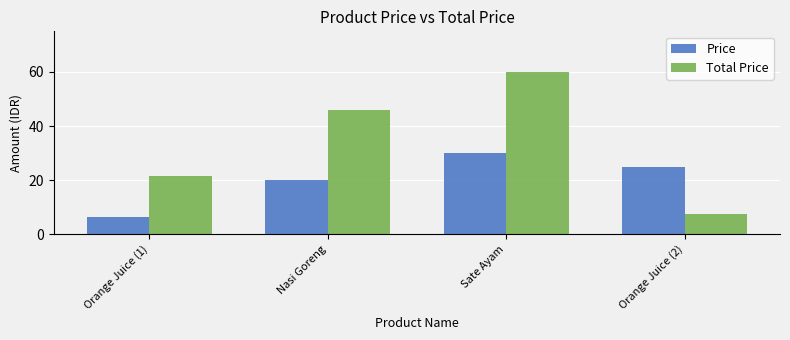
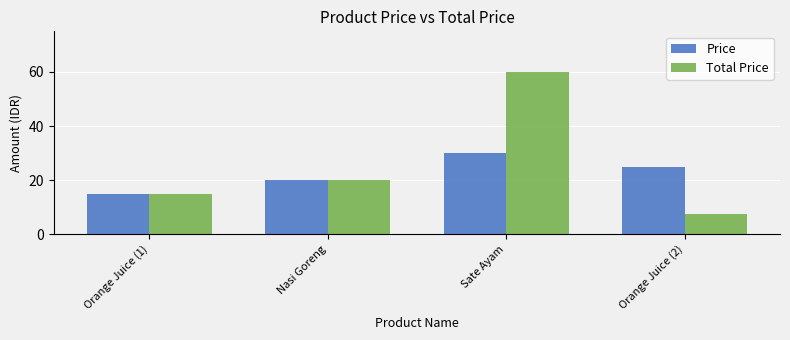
  {
    "Price": {
-     "Orange Juice (1)": 7,
+     "Orange Juice (1)": 15,
      "Nasi Goreng": 20,
      "Sate Ayam": 30,
      "Orange Juice (2)": 25
    },
    "Total Price": {
-     "Orange Juice (1)": 22,
-     "Nasi Goreng": 46,
+     "Orange Juice (1)": 15,
+     "Nasi Goreng": 20,
      "Sate Ayam": 60,
      "Orange Juice (2)": 7
    }
  }
